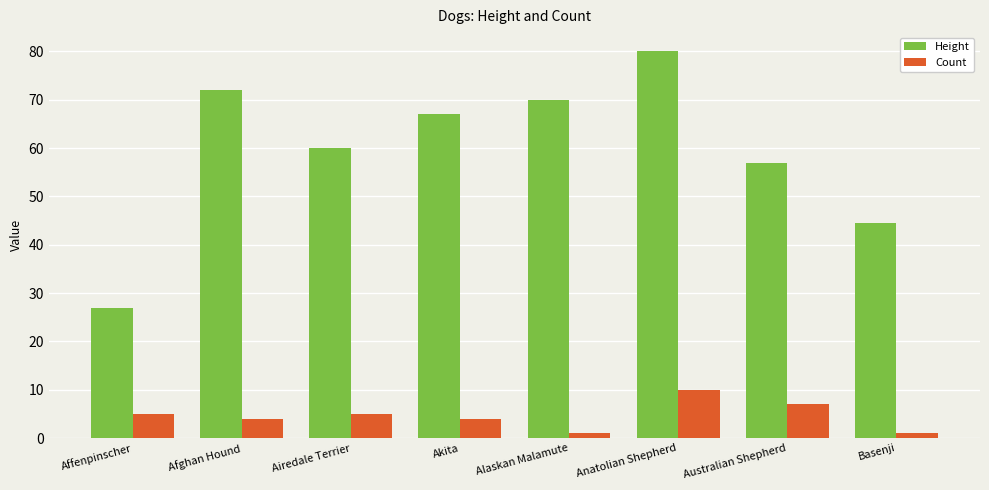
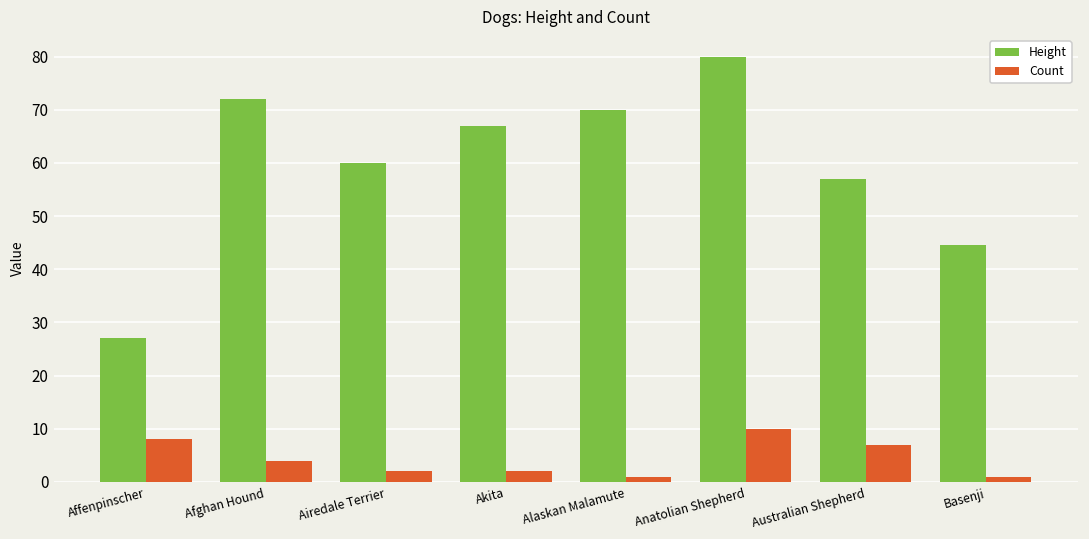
  {
    "Height": {
      "Affenpinscher": 27,
      "Afghan Hound": 72,
      "Airedale Terrier": 60,
      "Akita": 67,
      "Alaskan Malamute": 70,
      "Anatolian Shepherd": 80,
      "Australian Shepherd": 57,
      "Basenji": 45
    },
    "Count": {
-     "Affenpinscher": 5,
+     "Affenpinscher": 8,
      "Afghan Hound": 4,
-     "Airedale Terrier": 5,
-     "Akita": 4,
+     "Airedale Terrier": 2,
+     "Akita": 2,
      "Alaskan Malamute": 1,
      "Anatolian Shepherd": 10,
      "Australian Shepherd": 7,
      "Basenji": 1
    }
  }
